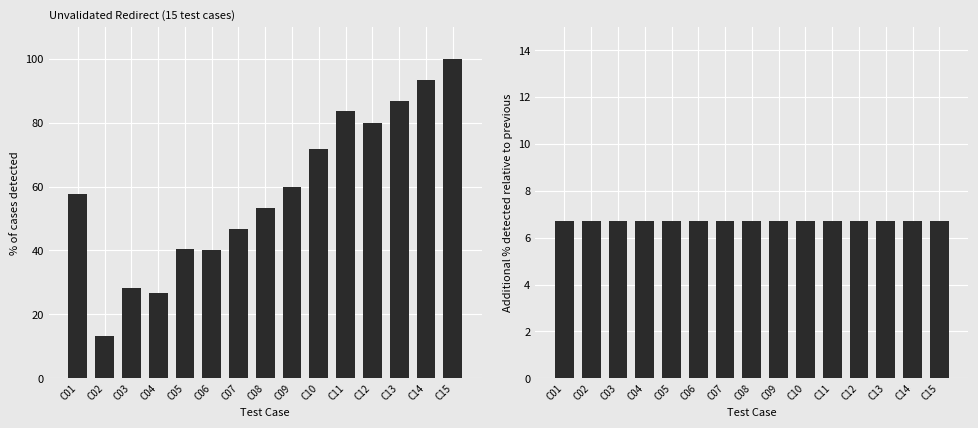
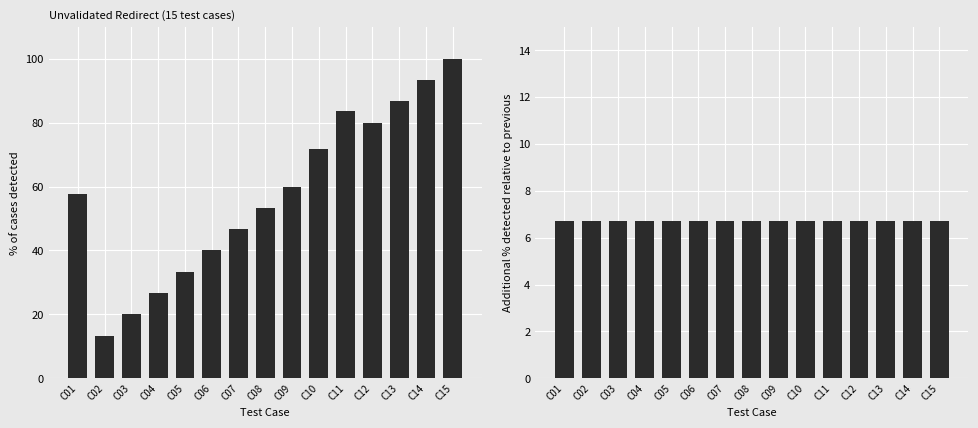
  {
    "Unvalidated Redirect (15 test cases)": {
      "C01": 58,
      "C02": 13,
-     "C03": 28,
+     "C03": 20,
      "C04": 27,
-     "C05": 41,
+     "C05": 33,
      "C06": 40,
      "C07": 47,
      "C08": 53,
      "C09": 60,
      "C10": 72,
      "C11": 84,
      "C12": 80,
      "C13": 87,
      "C14": 93,
      "C15": 100
    }
  }
